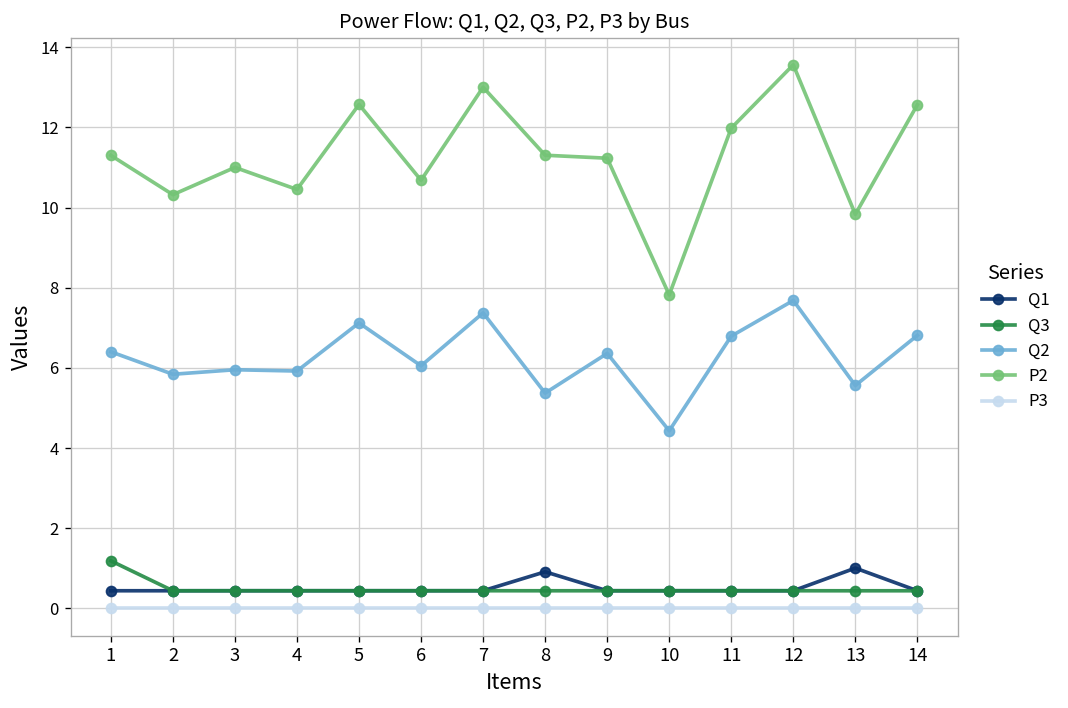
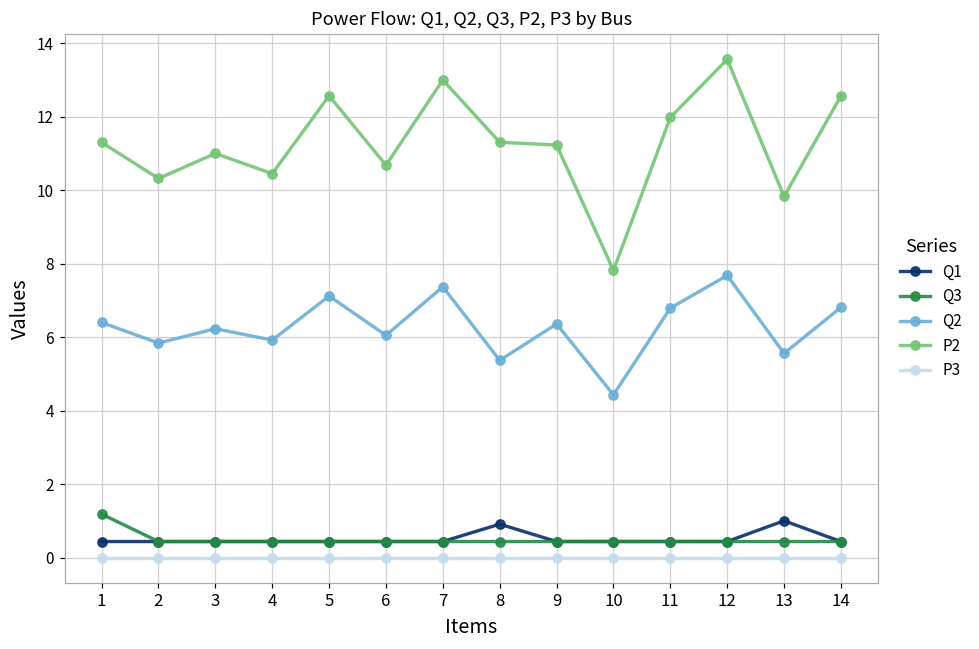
  {
    "Q1": {
      "1": 0.4,
      "8": 0.9,
      "13": 1.0
    },
    "Q3": {
      "1": 1.2,
      "8": 0.4,
      "13": 0.4
    },
    "Q2": {
      "1": 6.4,
      "2": 5.8,
-     "3": 6.0,
+     "3": 6.2,
      "4": 5.9,
      "5": 7.1,
      "6": 6.1,
      "7": 7.4,
      "8": 5.4,
      "9": 6.4,
      "10": 4.4,
      "11": 6.8,
      "12": 7.7,
      "13": 5.6,
      "14": 6.8
    },
    "P2": {
      "1": 11.3,
      "2": 10.3,
      "3": 11.0,
      "4": 10.5,
      "5": 12.6,
      "6": 10.7,
      "7": 13.0,
      "8": 11.3,
      "9": 11.2,
      "10": 7.8,
      "11": 12.0,
      "12": 13.6,
      "13": 9.8,
      "14": 12.6
    },
    "P3": {
      "1": 0.0,
      "2": 0.0,
      "3": 0.0,
      "4": 0.0,
      "5": 0.0,
      "6": 0.0,
      "7": 0.0,
      "8": 0.0,
      "9": 0.0,
      "10": 0.0,
      "11": 0.0,
      "12": 0.0,
      "13": 0.0,
      "14": 0.0
    }
  }
